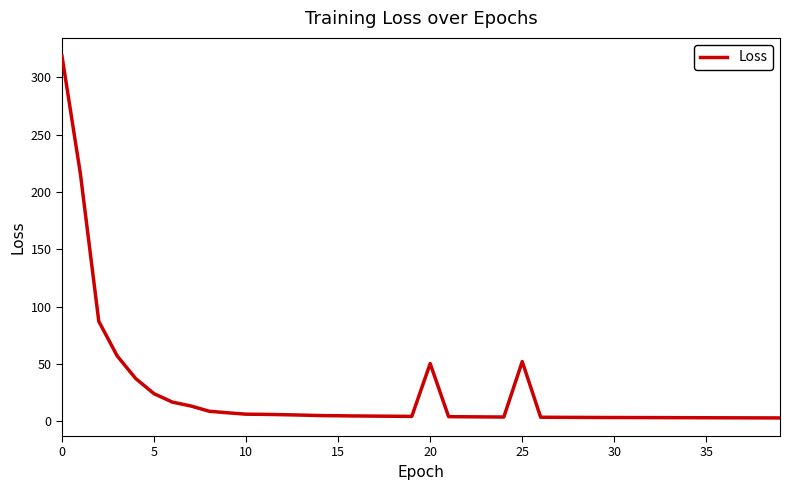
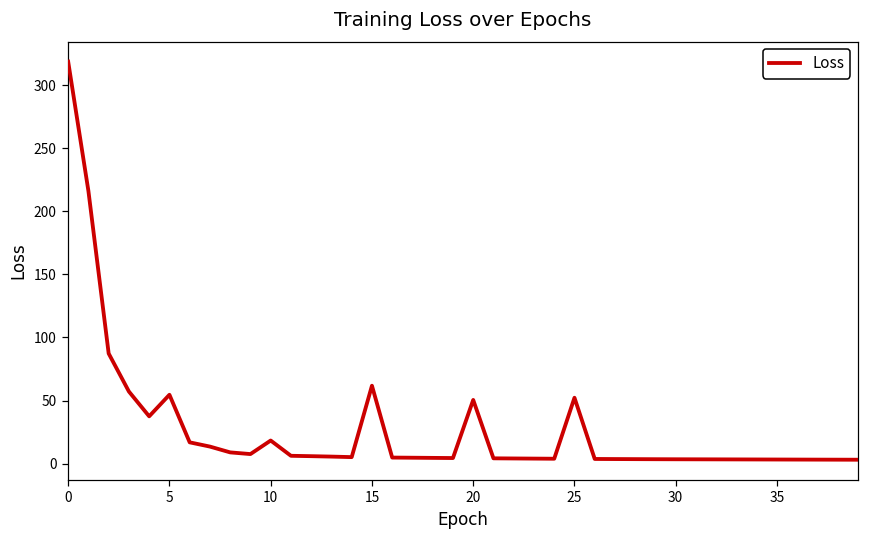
  {
    "0": 319,
-   "5": 24,
-   "10": 6,
-   "15": 5,
+   "5": 55,
+   "10": 18,
+   "15": 62,
    "20": 50,
    "25": 52,
    "30": 3,
    "35": 3
  }
